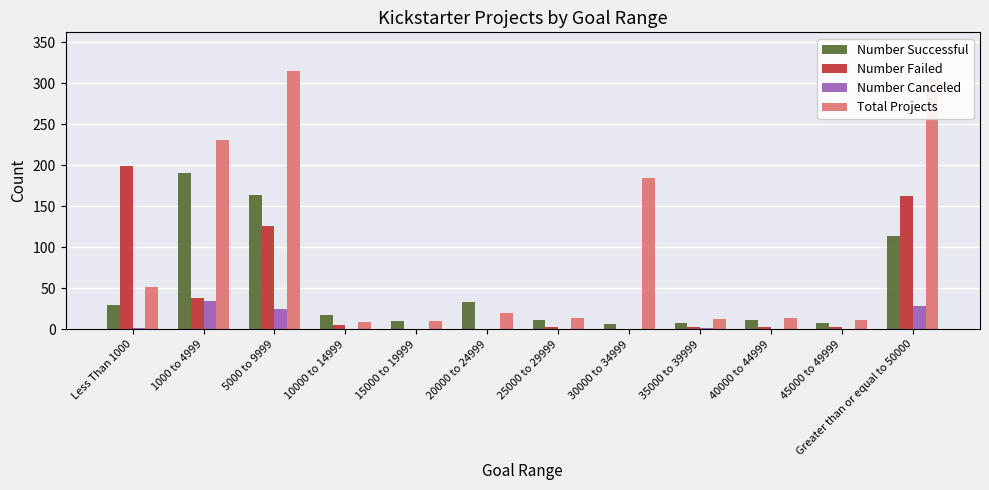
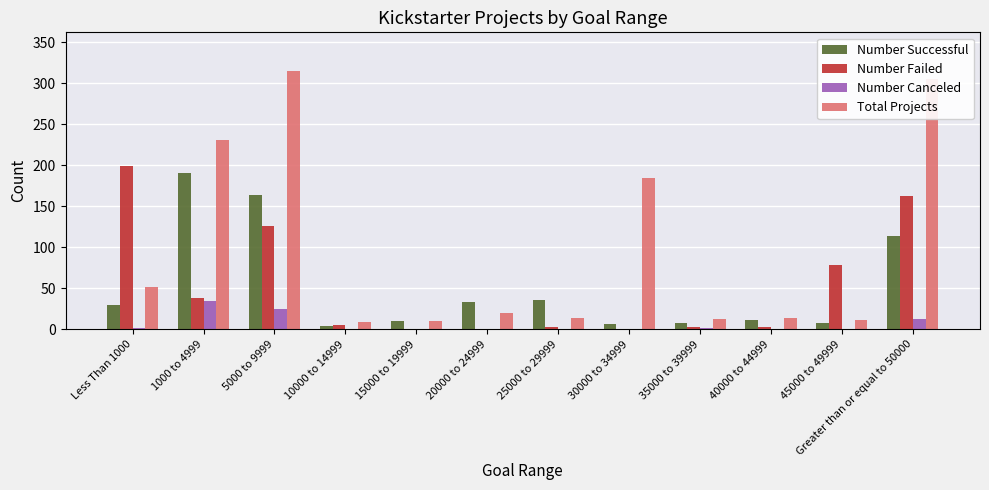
  {
    "Number Successful": {
      "Less Than 1000": 30,
      "1000 to 4999": 190,
      "5000 to 9999": 160,
-     "10000 to 14999": 20,
+     "10000 to 14999": 0,
      "15000 to 19999": 10,
      "20000 to 24999": 30,
-     "25000 to 29999": 10,
+     "25000 to 29999": 40,
      "30000 to 34999": 10,
      "35000 to 39999": 10,
      "40000 to 44999": 10,
      "45000 to 49999": 10,
      "Greater than or equal to 50000": 110
    },
    "Number Failed": {
      "Less Than 1000": 200,
      "1000 to 4999": 40,
      "5000 to 9999": 130,
      "10000 to 14999": 10,
      "15000 to 19999": 0,
      "20000 to 24999": 0,
      "30000 to 34999": 0,
-     "45000 to 49999": 0,
+     "45000 to 49999": 80,
      "Greater than or equal to 50000": 160
    },
    "Number Canceled": {
      "1000 to 4999": 30,
      "5000 to 9999": 30,
      "10000 to 14999": 0,
      "15000 to 19999": 0,
      "20000 to 24999": 0,
      "25000 to 29999": 0,
      "30000 to 34999": 0,
      "40000 to 44999": 0,
      "45000 to 49999": 0,
-     "Greater than or equal to 50000": 30
+     "Greater than or equal to 50000": 10
    },
    "Total Projects": {
      "Less Than 1000": 50,
      "1000 to 4999": 230,
      "5000 to 9999": 320,
      "10000 to 14999": 10,
      "15000 to 19999": 10,
      "20000 to 24999": 20,
      "25000 to 29999": 10,
      "30000 to 34999": 190,
      "35000 to 39999": 10,
      "40000 to 44999": 10,
      "45000 to 49999": 10
    }
  }
